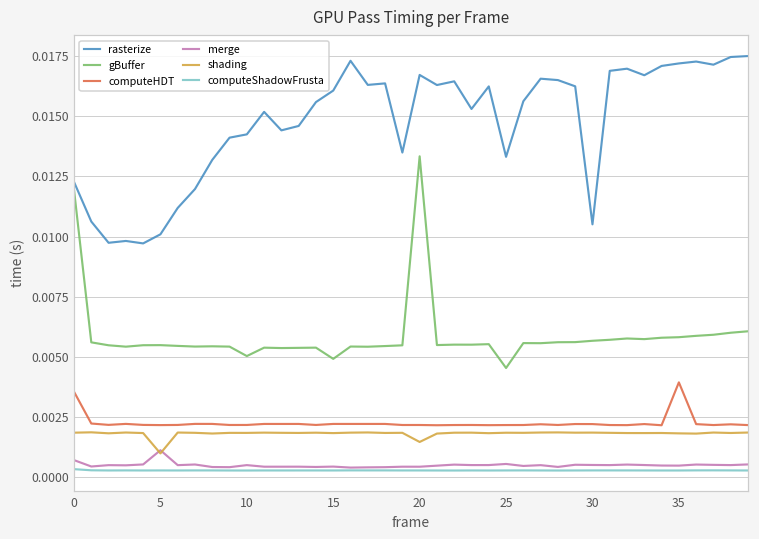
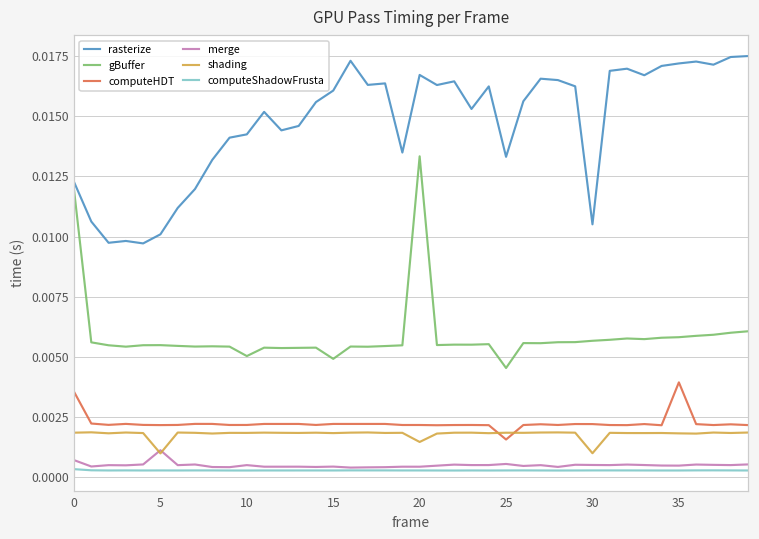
  {
    "rasterize": {
      "0": 0.0123,
      "5": 0.0101,
      "10": 0.0143,
      "15": 0.0161,
      "20": 0.0167,
      "25": 0.0133,
      "30": 0.0105,
      "35": 0.0172
    },
    "gBuffer": {
      "0": 0.0119,
      "5": 0.0055,
      "10": 0.0050,
      "15": 0.0049,
      "20": 0.0133,
      "25": 0.0045,
      "30": 0.0057,
      "35": 0.0058
    },
    "computeHDT": {
      "0": 0.0036,
      "5": 0.0022,
      "10": 0.0022,
      "15": 0.0022,
      "20": 0.0022,
-     "25": 0.0022,
+     "25": 0.0016,
      "30": 0.0022,
      "35": 0.0039
    },
    "merge": {
      "0": 0.0007,
      "5": 0.0011,
      "10": 0.0005,
      "15": 0.0004,
      "20": 0.0004,
      "25": 0.0006,
      "30": 0.0005,
      "35": 0.0005
    },
    "shading": {
      "0": 0.0019,
      "5": 0.0010,
      "10": 0.0018,
      "15": 0.0018,
      "20": 0.0015,
      "25": 0.0019,
-     "30": 0.0019,
+     "30": 0.0010,
      "35": 0.0018
    },
    "computeShadowFrusta": {
      "0": 0.0003,
      "5": 0.0003,
      "10": 0.0003,
      "15": 0.0003,
      "20": 0.0003,
      "25": 0.0003,
      "30": 0.0003,
      "35": 0.0003
    }
  }
